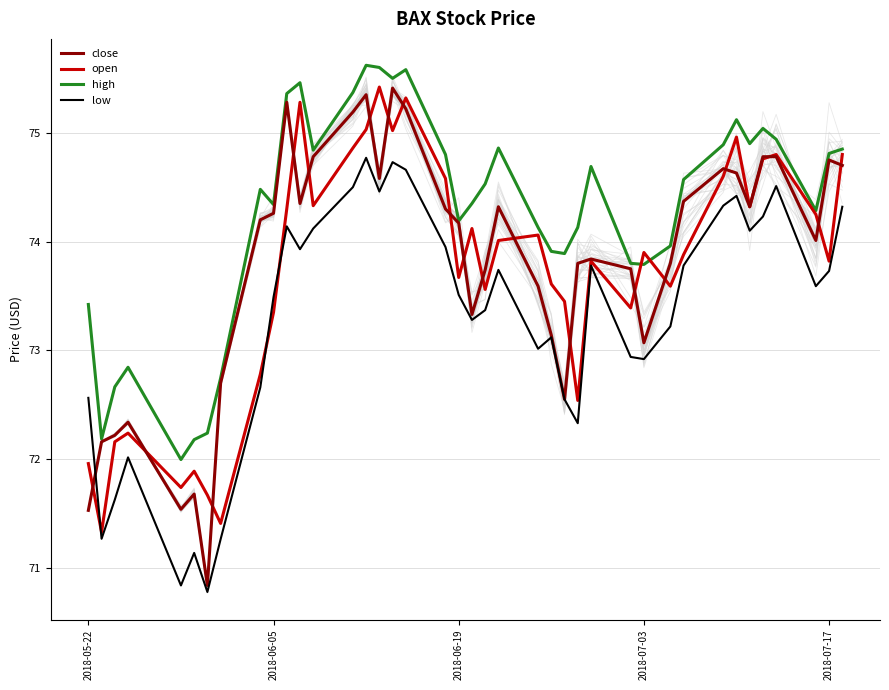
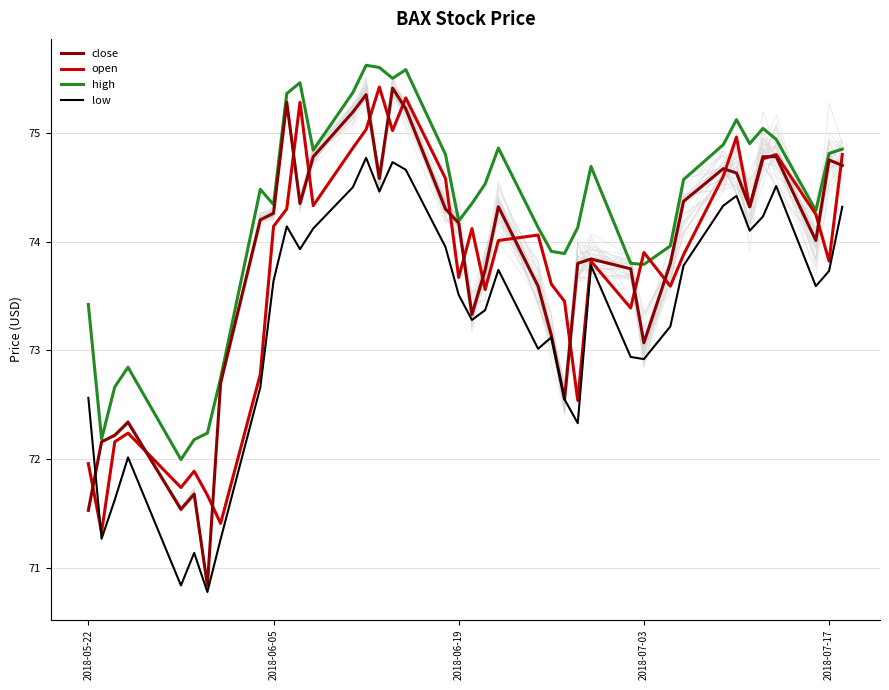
  {
    "open": {
      "2018-05-22": 71.96,
-     "2018-06-05": 73.35,
+     "2018-06-05": 74.14,
      "2018-06-19": 73.67,
      "2018-07-03": 73.90,
      "2018-07-17": 73.82
    },
    "high": {
      "2018-05-22": 73.42,
      "2018-07-03": 73.79
    },
    "low": {
      "2018-05-22": 72.56,
-     "2018-06-05": 73.49,
+     "2018-06-05": 73.64,
      "2018-06-19": 73.51,
      "2018-07-17": 73.73
    }
  }
